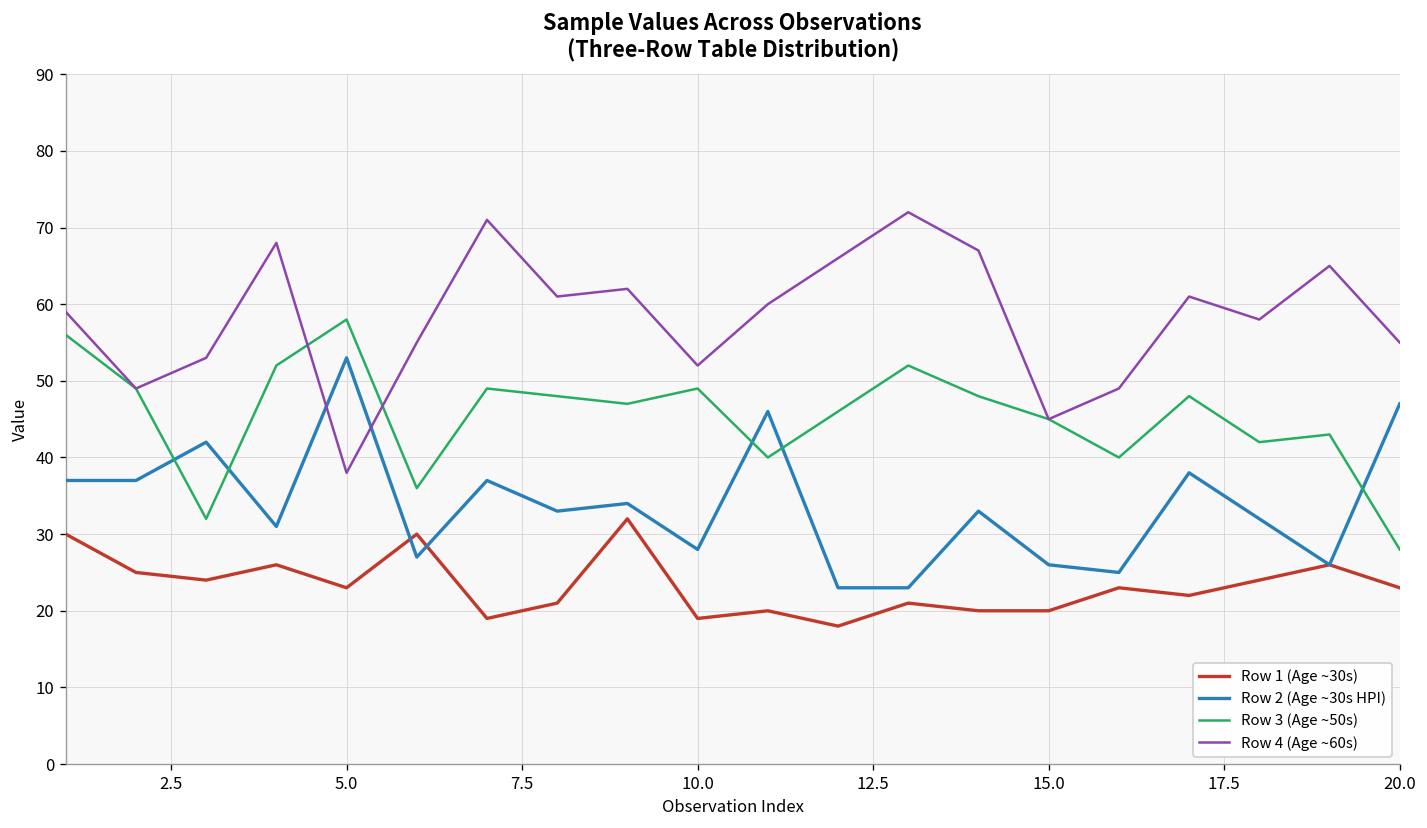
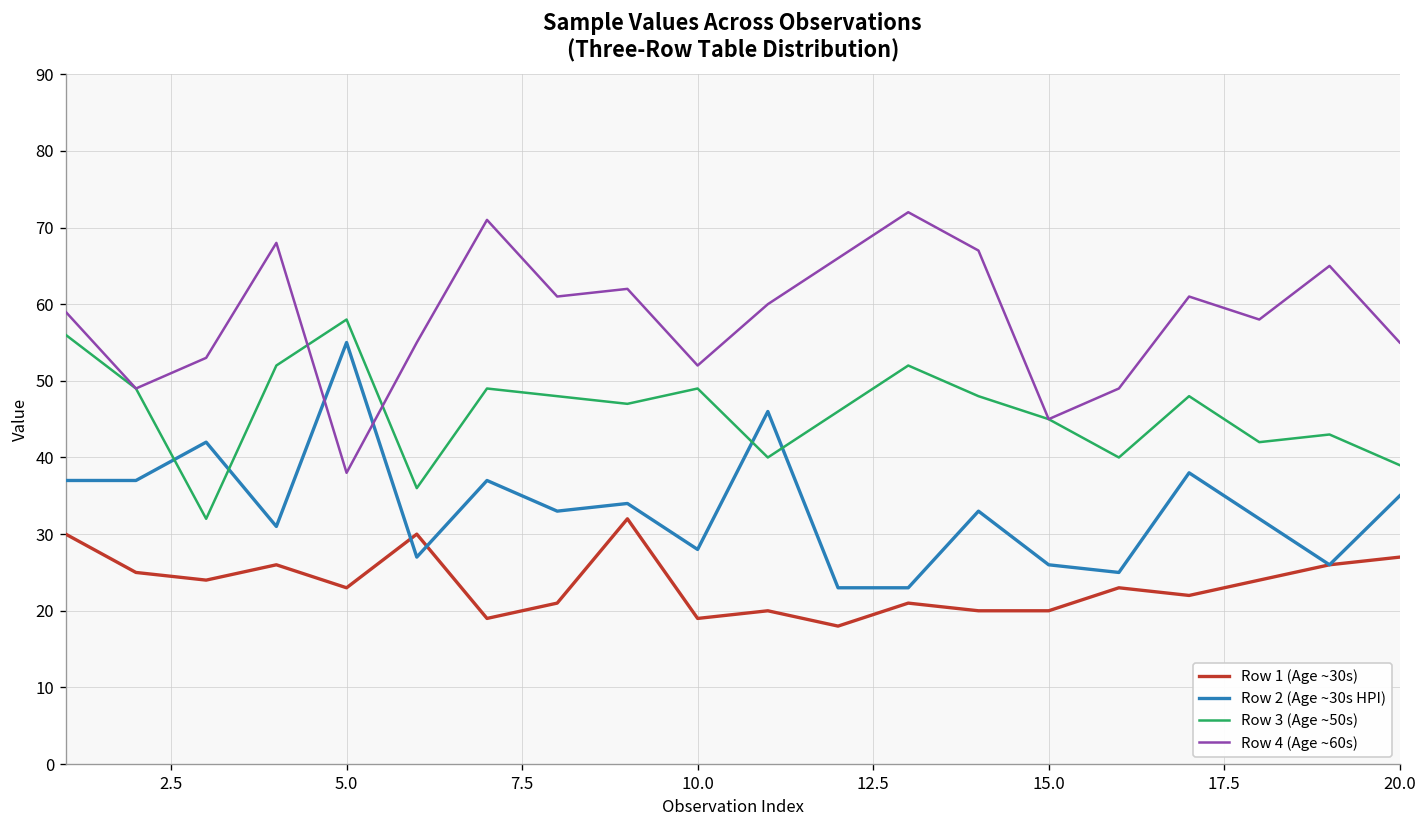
  {
    "Row 1 (Age ~30s)": {
      "5.0": 23,
      "10.0": 19,
      "15.0": 20,
-     "20.0": 23
+     "20.0": 27
    },
    "Row 2 (Age ~30s HPI)": {
-     "5.0": 53,
+     "5.0": 55,
      "10.0": 28,
      "15.0": 26,
-     "20.0": 47
+     "20.0": 35
    },
    "Row 3 (Age ~50s)": {
      "5.0": 58,
      "10.0": 49,
-     "20.0": 28
+     "20.0": 39
    },
    "Row 4 (Age ~60s)": {
      "5.0": 38,
      "10.0": 52,
      "20.0": 55
    }
  }
